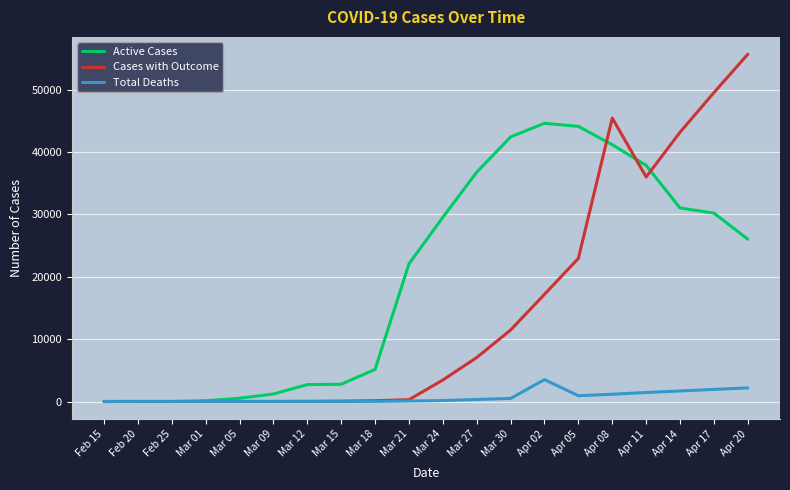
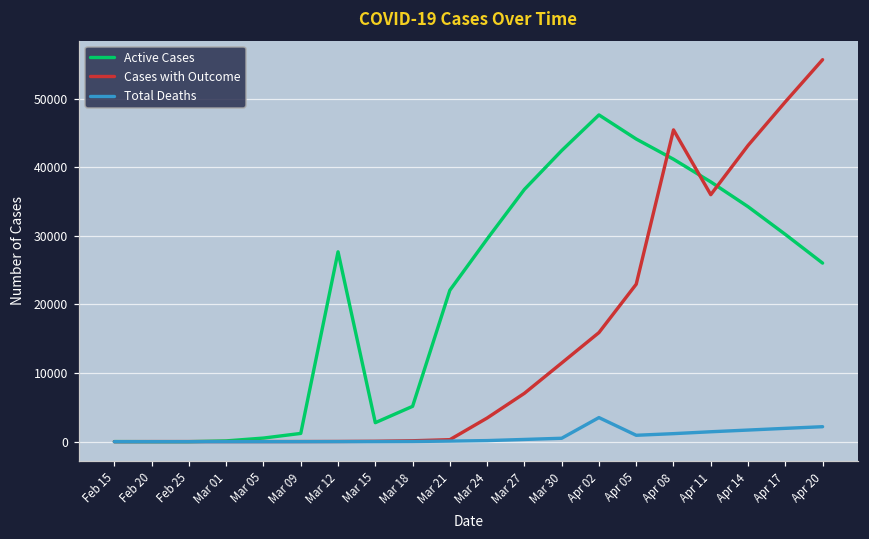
  {
    "Active Cases": {
      "Mar 05": 1000,
      "Mar 09": 1000,
-     "Mar 12": 3000,
+     "Mar 12": 28000,
      "Mar 15": 3000,
      "Mar 18": 5000,
      "Mar 21": 22000,
      "Mar 24": 30000,
      "Mar 27": 37000,
      "Mar 30": 42000,
-     "Apr 02": 45000,
+     "Apr 02": 48000,
      "Apr 05": 44000,
      "Apr 08": 41000,
      "Apr 11": 38000,
-     "Apr 14": 31000,
+     "Apr 14": 34000,
      "Apr 17": 30000,
      "Apr 20": 26000
    },
    "Cases with Outcome": {
      "Mar 24": 3000,
      "Mar 27": 7000,
      "Mar 30": 11000,
-     "Apr 02": 17000,
+     "Apr 02": 16000,
      "Apr 05": 23000,
      "Apr 08": 45000,
      "Apr 11": 36000,
      "Apr 14": 43000,
      "Apr 17": 50000,
      "Apr 20": 56000
    },
    "Total Deaths": {
      "Mar 24": 0,
      "Mar 27": 0,
      "Mar 30": 0,
      "Apr 02": 4000,
      "Apr 05": 1000,
      "Apr 08": 1000,
      "Apr 11": 1000,
      "Apr 14": 2000,
      "Apr 17": 2000,
      "Apr 20": 2000
    }
  }
